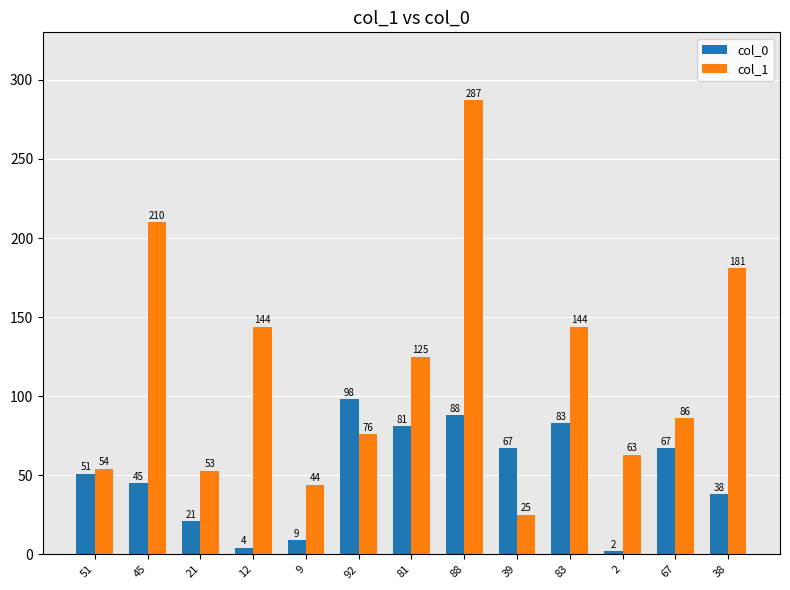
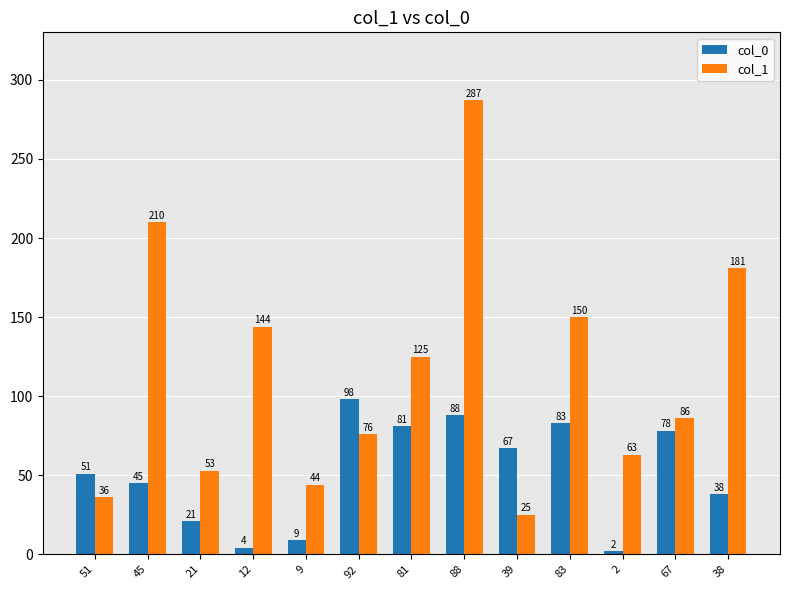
  {
    "col_0": {
      "51": 51,
      "45": 45,
      "21": 21,
      "12": 4,
      "9": 9,
      "92": 98,
      "81": 81,
      "88": 88,
      "39": 67,
      "83": 83,
      "2": 2,
-     "67": 67,
+     "67": 78,
      "38": 38
    },
    "col_1": {
-     "51": 54,
+     "51": 36,
      "45": 210,
      "21": 53,
      "12": 144,
      "9": 44,
      "92": 76,
      "81": 125,
      "88": 287,
      "39": 25,
-     "83": 144,
+     "83": 150,
      "2": 63,
      "67": 86,
      "38": 181
    }
  }
